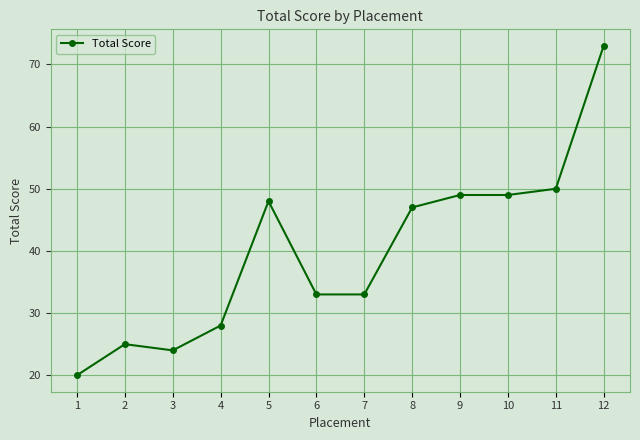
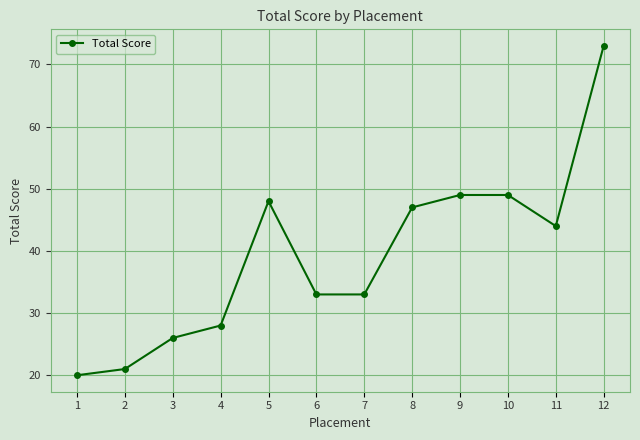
  {
    "1": 20,
-   "2": 25,
-   "3": 24,
+   "2": 21,
+   "3": 26,
    "4": 28,
    "5": 48,
    "6": 33,
    "7": 33,
    "8": 47,
    "9": 49,
    "10": 49,
-   "11": 50,
+   "11": 44,
    "12": 73
  }
